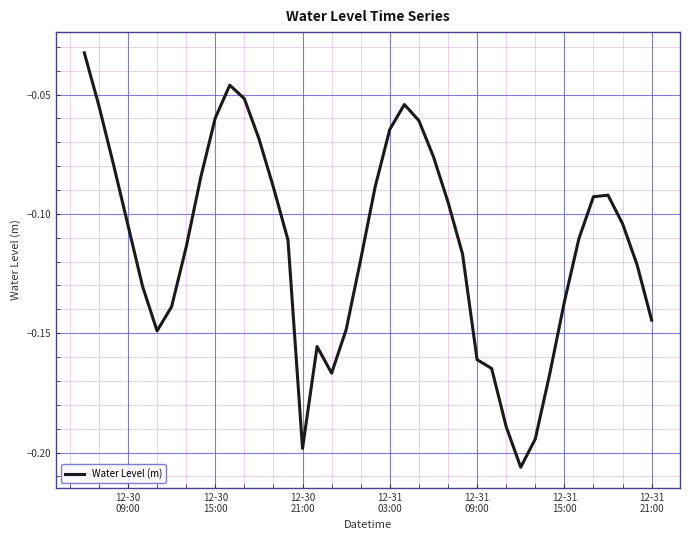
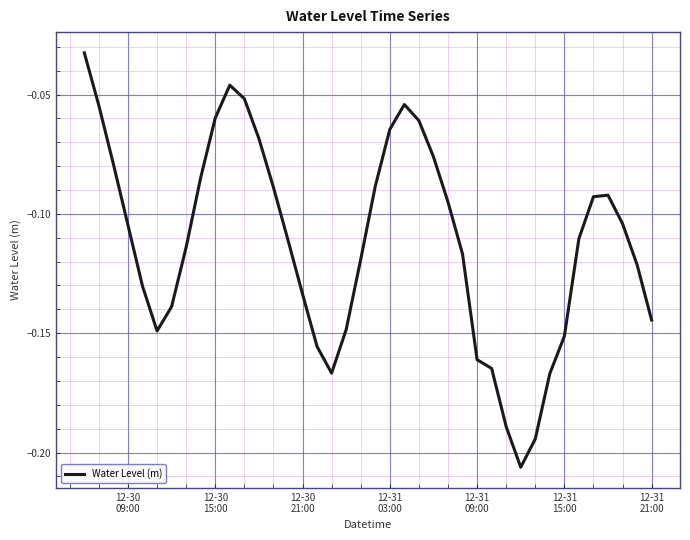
  {
    "12-30 09:00": -0.105,
    "12-30 15:00": -0.060,
-   "12-30 21:00": -0.198,
+   "12-30 21:00": -0.134,
    "12-31 03:00": -0.065,
    "12-31 09:00": -0.161,
-   "12-31 15:00": -0.137,
+   "12-31 15:00": -0.151,
    "12-31 21:00": -0.145
  }
